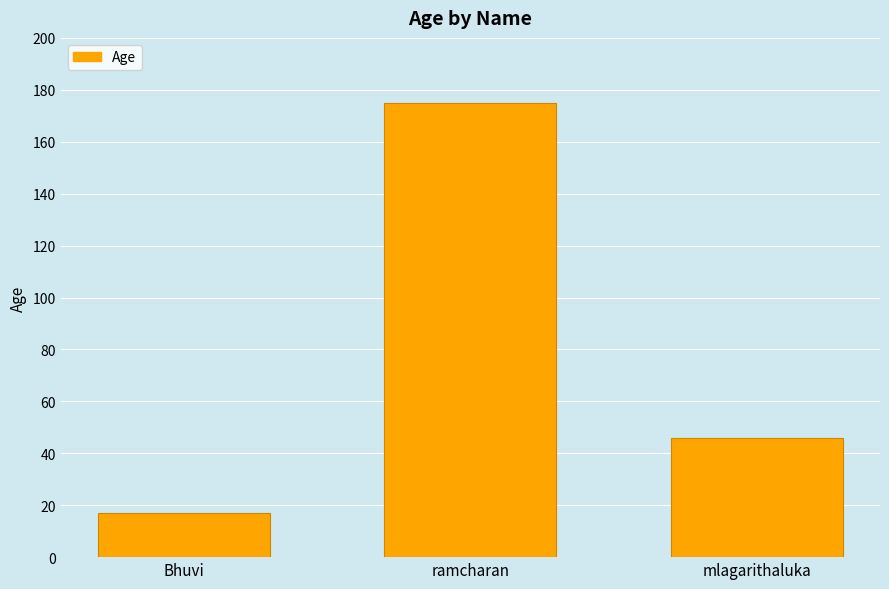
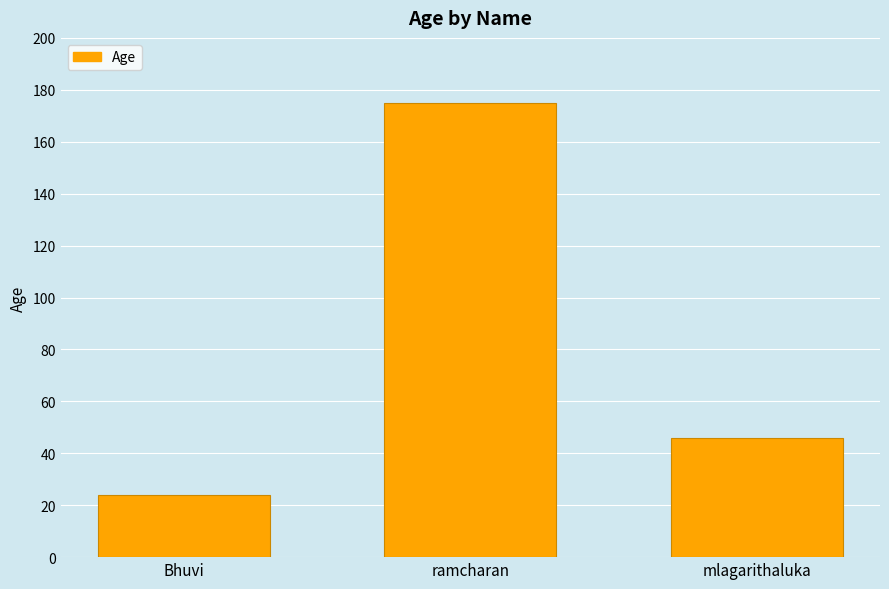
  {
-   "Bhuvi": 17,
+   "Bhuvi": 24,
    "ramcharan": 175,
    "mlagarithaluka": 46
  }
